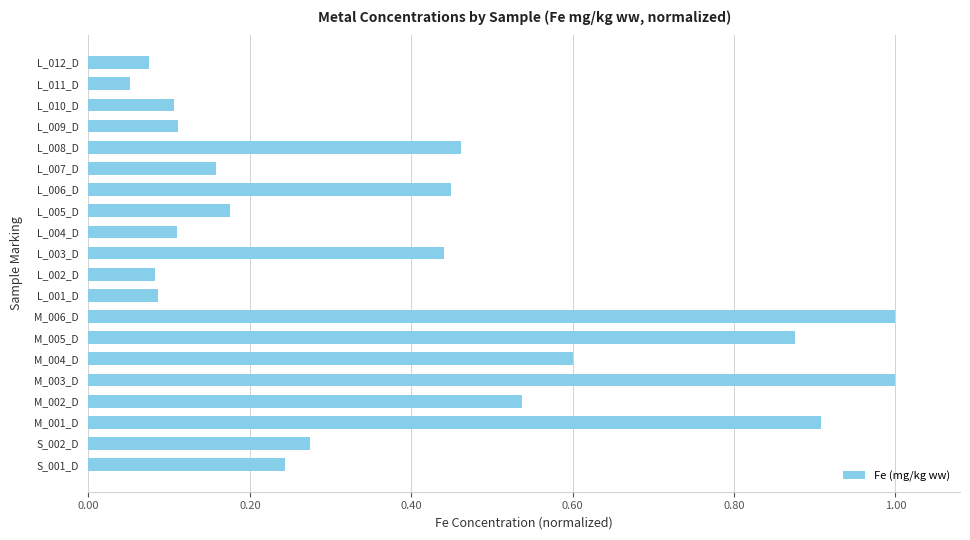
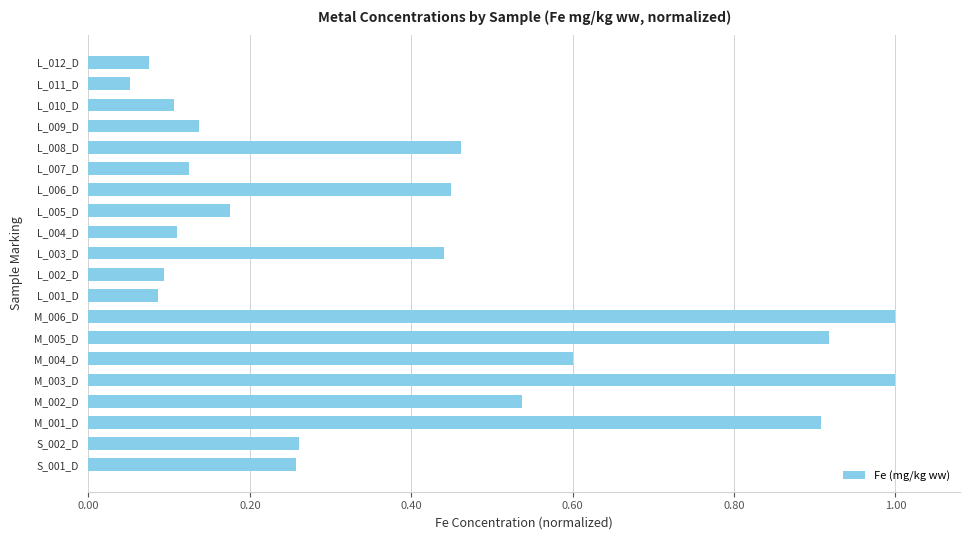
  {
    "L_012_D": 0.08,
    "L_011_D": 0.05,
    "L_010_D": 0.11,
-   "L_009_D": 0.11,
+   "L_009_D": 0.14,
    "L_008_D": 0.46,
-   "L_007_D": 0.16,
+   "L_007_D": 0.13,
    "L_006_D": 0.45,
    "L_005_D": 0.18,
    "L_004_D": 0.11,
    "L_003_D": 0.44,
-   "L_002_D": 0.08,
+   "L_002_D": 0.09,
    "L_001_D": 0.09,
    "M_006_D": 1.00,
-   "M_005_D": 0.88,
+   "M_005_D": 0.92,
    "M_004_D": 0.60,
    "M_003_D": 1.00,
    "M_002_D": 0.54,
    "M_001_D": 0.91,
-   "S_002_D": 0.28,
-   "S_001_D": 0.24
+   "S_002_D": 0.26,
+   "S_001_D": 0.26
  }
